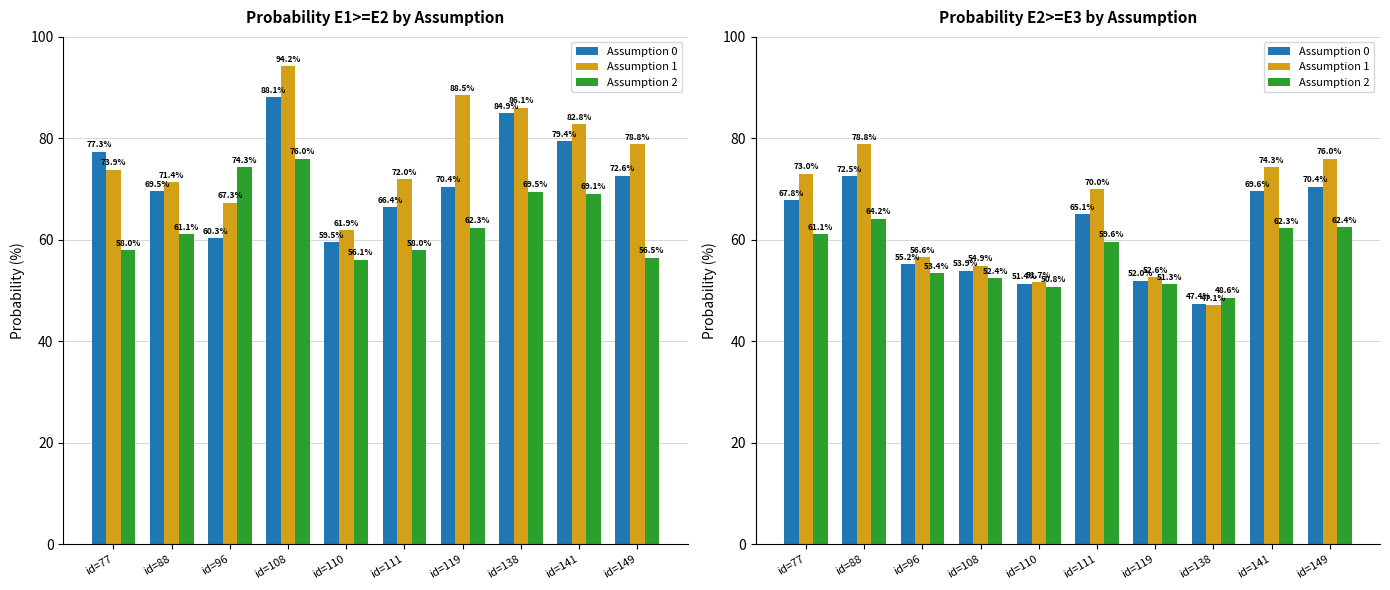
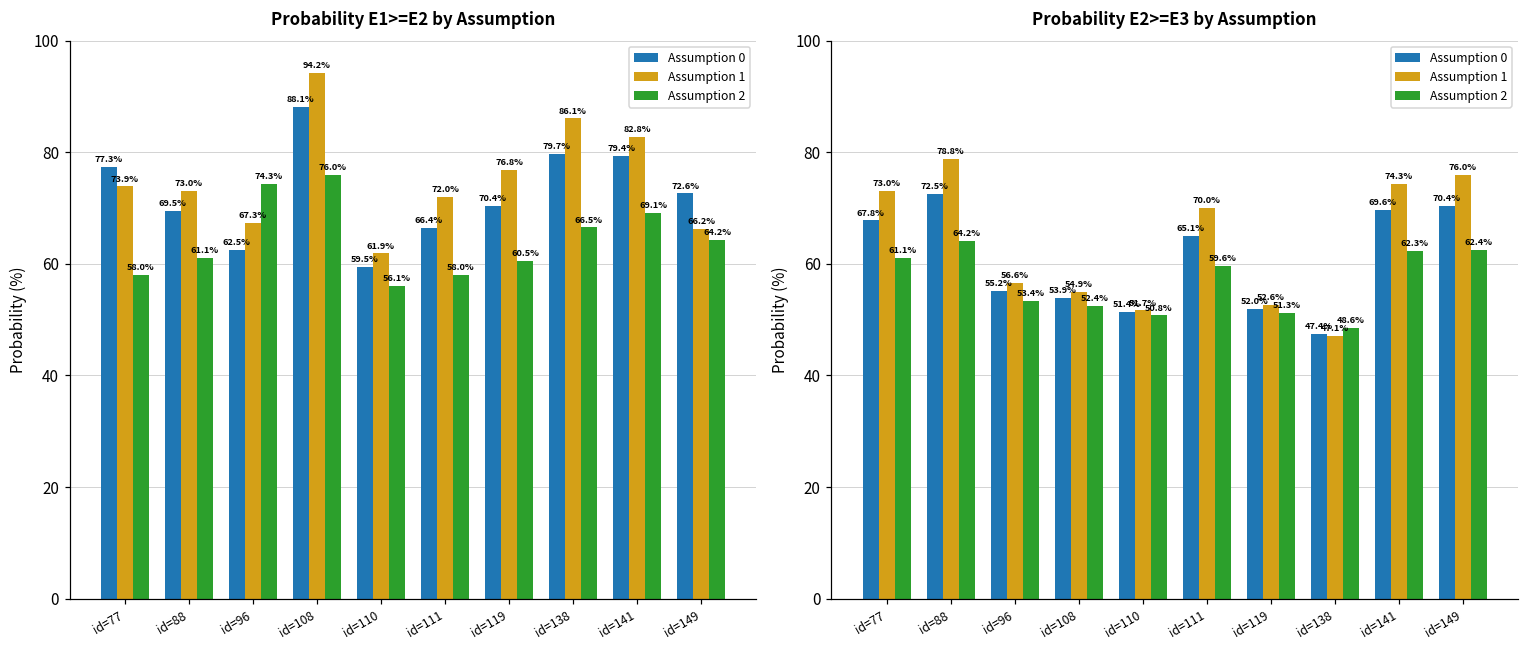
  {
    "Probability E1>=E2 by Assumption": {
      "Assumption 0": {
        "id=77": "77.3%",
        "id=88": "69.5%",
-       "id=96": "60.3%",
+       "id=96": "62.5%",
        "id=108": "88.1%",
        "id=110": "59.5%",
        "id=111": "66.4%",
        "id=119": "70.4%",
-       "id=138": "84.9%",
+       "id=138": "79.7%",
        "id=141": "79.4%",
        "id=149": "72.6%"
      },
      "Assumption 1": {
        "id=77": "73.9%",
-       "id=88": "71.4%",
+       "id=88": "73.0%",
        "id=96": "67.3%",
        "id=108": "94.2%",
        "id=110": "61.9%",
        "id=111": "72.0%",
-       "id=119": "88.5%",
+       "id=119": "76.8%",
        "id=141": "82.8%",
-       "id=149": "78.8%"
+       "id=149": "66.2%"
      },
      "Assumption 2": {
        "id=77": "58.0%",
        "id=88": "61.1%",
        "id=96": "74.3%",
        "id=108": "76.0%",
        "id=110": "56.1%",
        "id=111": "58.0%",
-       "id=119": "62.3%",
-       "id=138": "69.5%",
+       "id=119": "60.5%",
+       "id=138": "66.5%",
        "id=141": "69.1%",
-       "id=149": "56.5%"
+       "id=149": "64.2%"
      }
    },
    "Probability E2>=E3 by Assumption": {
      "Assumption 0": {
        "id=77": "67.8%",
        "id=88": "72.5%",
        "id=96": "55.2%",
        "id=111": "65.1%",
        "id=141": "69.6%",
        "id=149": "70.4%"
      },
      "Assumption 1": {
        "id=77": "73.0%",
        "id=88": "78.8%",
        "id=96": "56.6%",
        "id=111": "70.0%",
        "id=141": "74.3%",
        "id=149": "76.0%"
      },
      "Assumption 2": {
        "id=77": "61.1%",
        "id=88": "64.2%",
        "id=96": "53.4%",
        "id=108": "52.4%",
        "id=111": "59.6%",
        "id=119": "51.3%",
        "id=138": "48.6%",
        "id=141": "62.3%",
        "id=149": "62.4%"
      }
    }
  }
